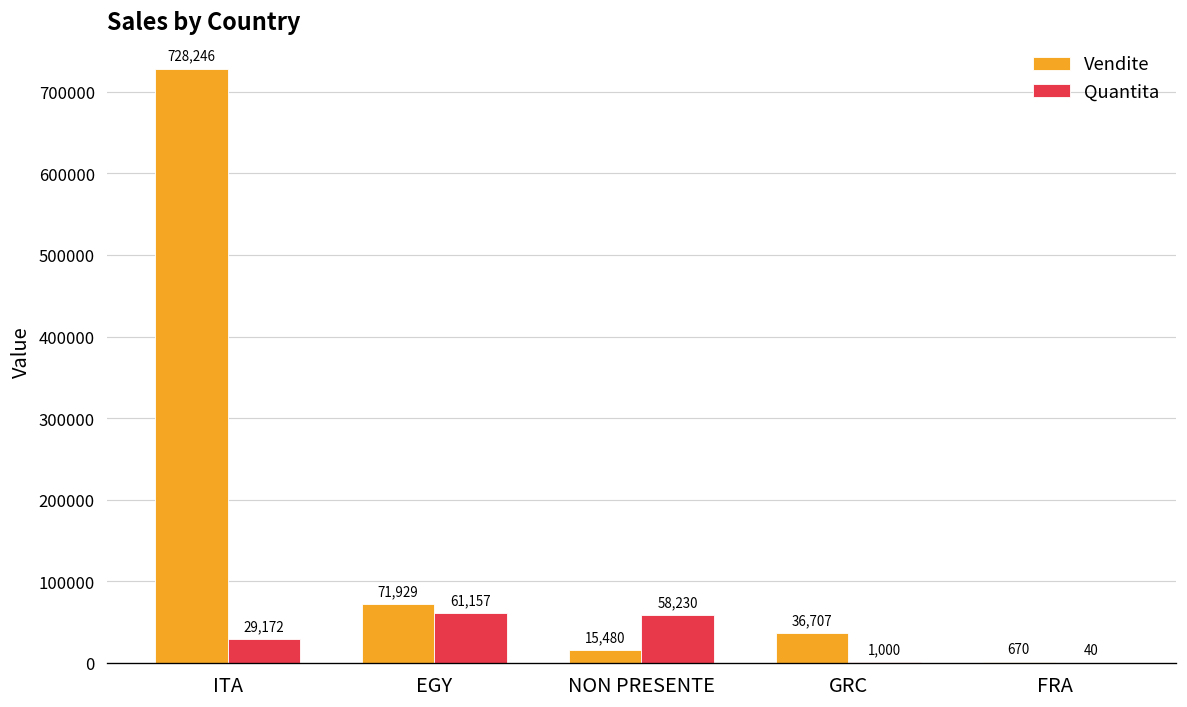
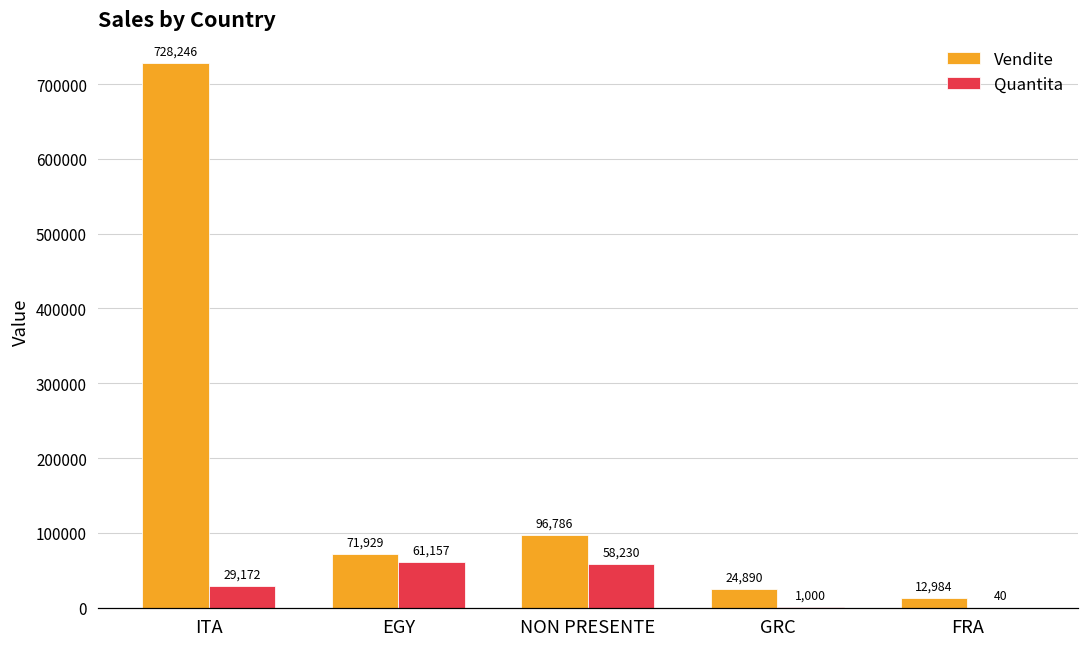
  {
    "Vendite": {
      "ITA": "728,246",
      "EGY": "71,929",
-     "NON PRESENTE": "15,480",
-     "GRC": "36,707",
-     "FRA": "670"
+     "NON PRESENTE": "96,786",
+     "GRC": "24,890",
+     "FRA": "12,984"
    },
    "Quantita": {
      "ITA": "29,172",
      "EGY": "61,157",
      "NON PRESENTE": "58,230",
      "GRC": "1,000",
      "FRA": "40"
    }
  }
